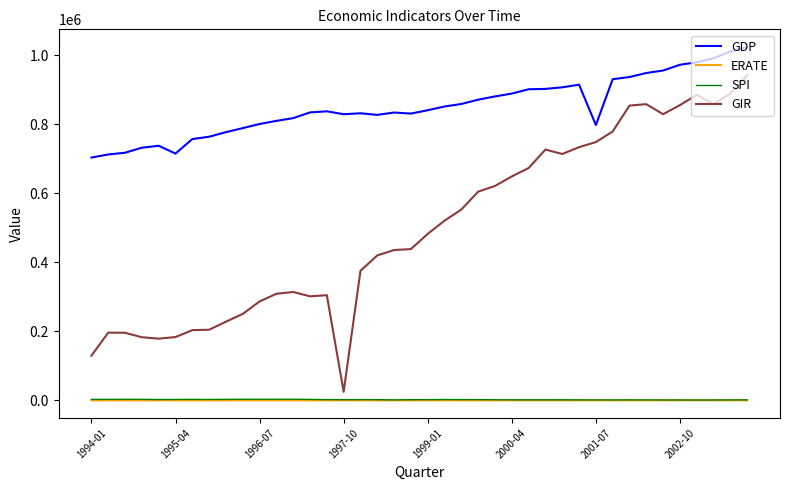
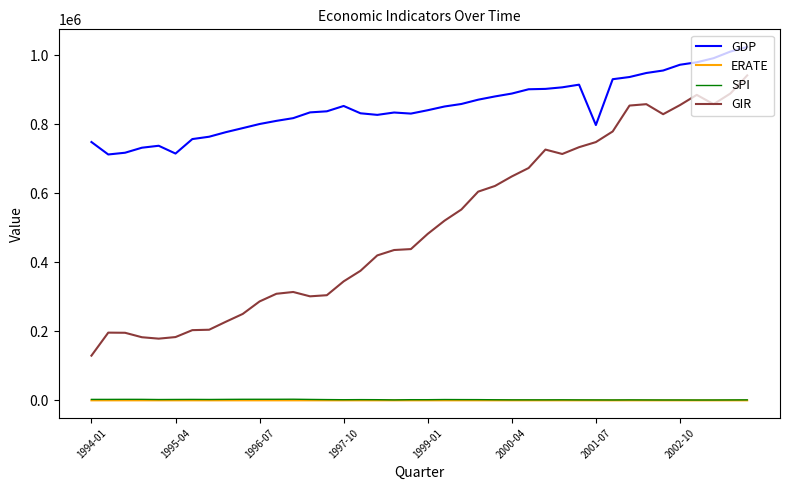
  {
    "GDP": {
-     "1994-01": 700000,
+     "1994-01": 750000,
      "1995-04": 720000,
      "1996-07": 800000,
-     "1997-10": 830000,
+     "1997-10": 850000,
      "1999-01": 840000,
      "2000-04": 890000,
      "2001-07": 800000,
      "2002-10": 970000
    },
    "GIR": {
      "1994-01": 130000,
      "1995-04": 180000,
      "1996-07": 290000,
-     "1997-10": 20000,
+     "1997-10": 350000,
      "1999-01": 480000,
      "2000-04": 650000,
      "2001-07": 750000,
      "2002-10": 860000
    }
  }
